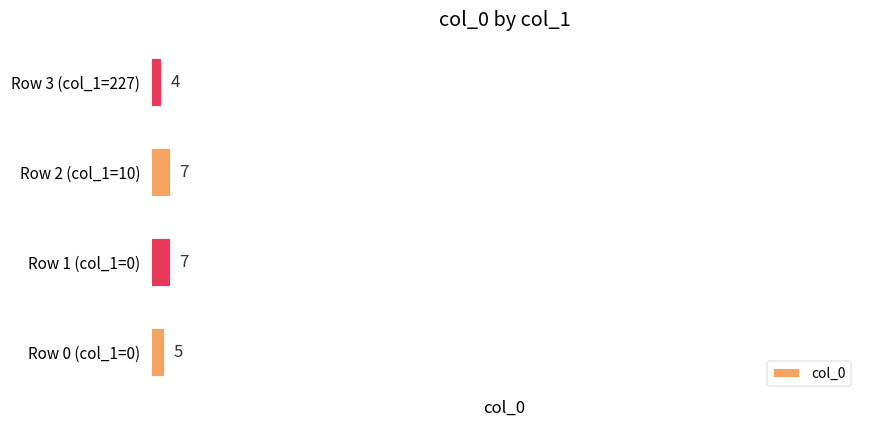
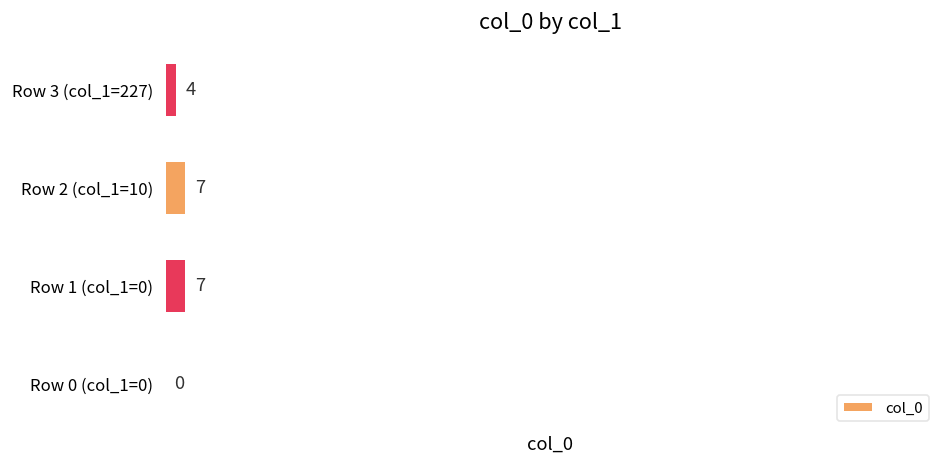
  {
    "Row 3 (col_1=227)": 4,
    "Row 2 (col_1=10)": 7,
    "Row 1 (col_1=0)": 7,
-   "Row 0 (col_1=0)": 5
+   "Row 0 (col_1=0)": 0
  }
